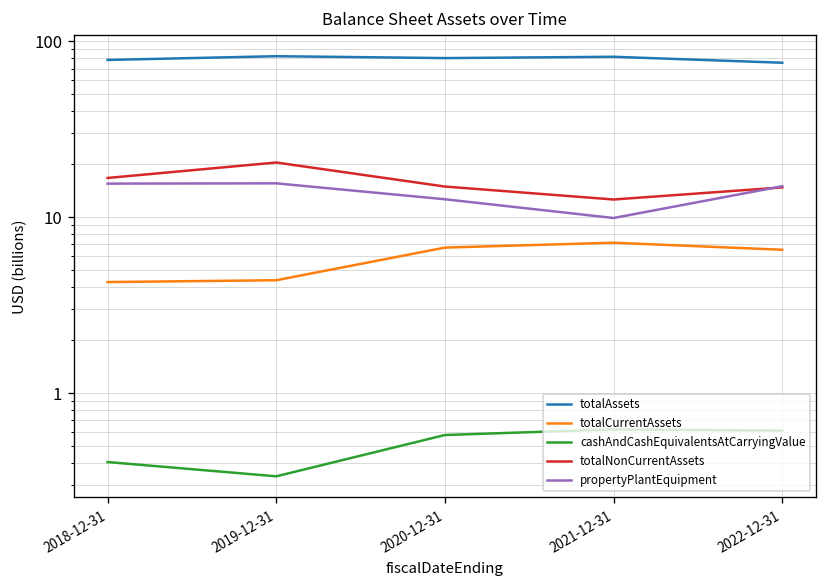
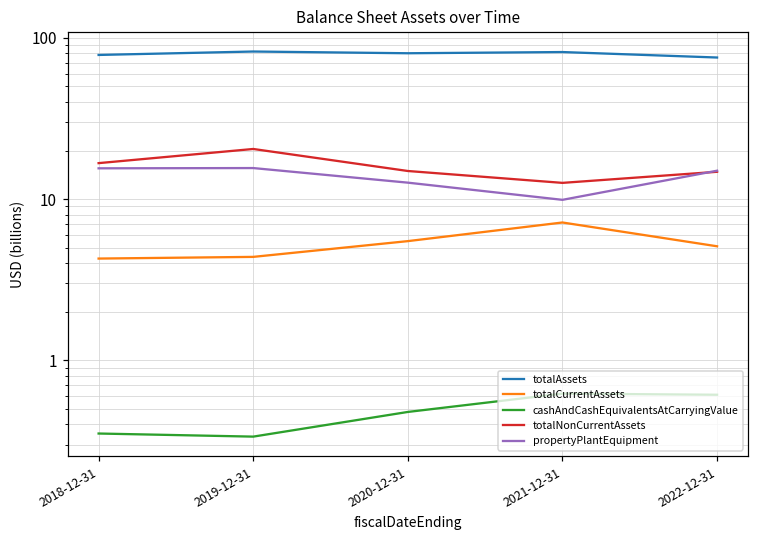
  {
    "totalAssets": {
      "2018-12-31": 80,
      "2019-12-31": 80,
      "2020-12-31": 80,
      "2021-12-31": 80,
      "2022-12-31": 80
    },
    "totalCurrentAssets": {
      "2018-12-31": 4.3,
      "2019-12-31": 4.4,
-     "2020-12-31": 7,
+     "2020-12-31": 5.5,
      "2021-12-31": 7,
-     "2022-12-31": 7
+     "2022-12-31": 5.1
    },
    "cashAndCashEquivalentsAtCarryingValue": {
-     "2018-12-31": 0.41,
+     "2018-12-31": 0.35,
      "2019-12-31": 0.34,
-     "2020-12-31": 0.58
+     "2020-12-31": 0.48
    },
    "totalNonCurrentAssets": {
      "2018-12-31": 17,
      "2019-12-31": 20,
      "2020-12-31": 15,
      "2021-12-31": 13
    },
    "propertyPlantEquipment": {
      "2018-12-31": 16,
      "2019-12-31": 16,
      "2020-12-31": 13,
      "2021-12-31": 10
    }
  }
